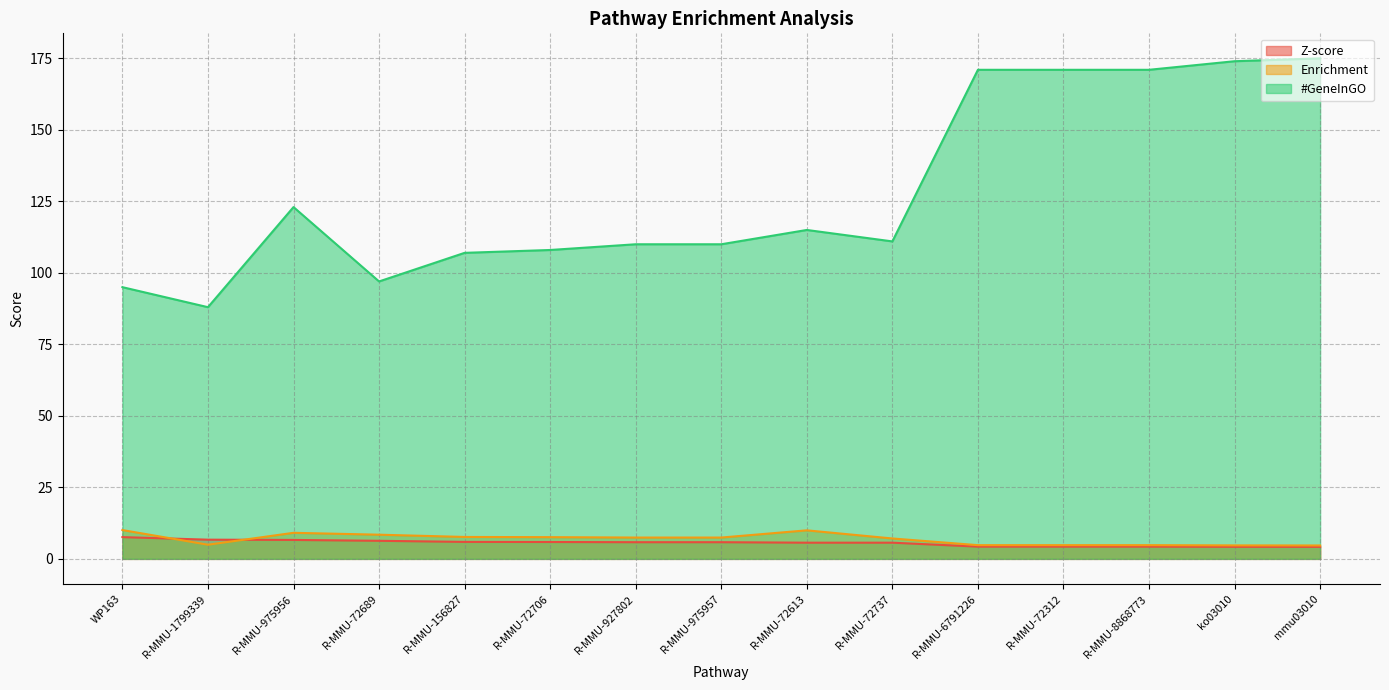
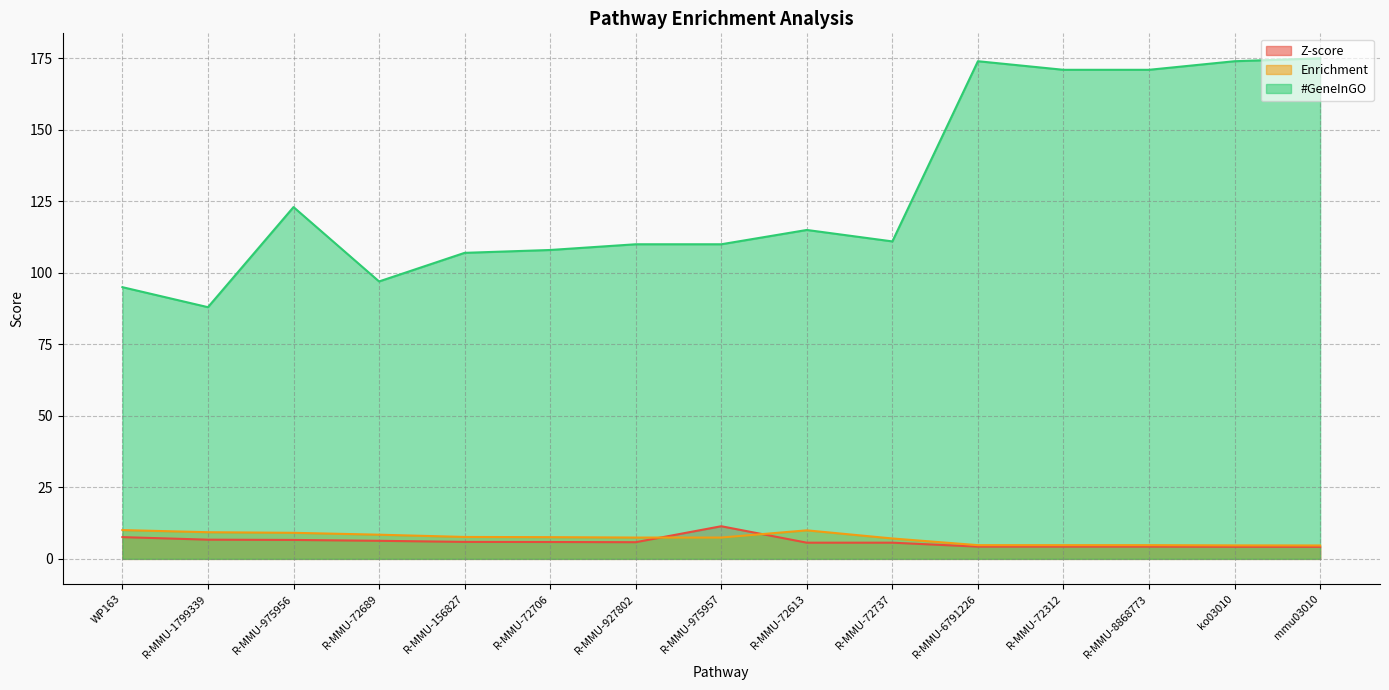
  {
    "Z-score": {
      "WP163": 8,
      "R-MMU-1799339": 7,
      "R-MMU-975956": 7,
      "R-MMU-72689": 6,
      "R-MMU-156827": 6,
      "R-MMU-72706": 6,
      "R-MMU-927802": 6,
-     "R-MMU-975957": 6,
+     "R-MMU-975957": 11,
      "R-MMU-72613": 6,
      "R-MMU-72737": 6
    },
    "Enrichment": {
      "WP163": 10,
-     "R-MMU-1799339": 5,
+     "R-MMU-1799339": 9,
      "R-MMU-975956": 9,
      "R-MMU-72689": 8,
      "R-MMU-156827": 8,
      "R-MMU-72706": 8,
      "R-MMU-927802": 7,
      "R-MMU-975957": 7,
      "R-MMU-72613": 10,
      "R-MMU-72737": 7
    },
    "#GeneInGO": {
      "WP163": 95,
      "R-MMU-1799339": 88,
      "R-MMU-975956": 123,
      "R-MMU-72689": 97,
      "R-MMU-156827": 107,
      "R-MMU-72706": 108,
      "R-MMU-927802": 110,
      "R-MMU-975957": 110,
      "R-MMU-72613": 115,
      "R-MMU-72737": 111,
-     "R-MMU-6791226": 171,
+     "R-MMU-6791226": 174,
      "R-MMU-72312": 171,
      "R-MMU-8868773": 171,
      "ko03010": 174
    }
  }
